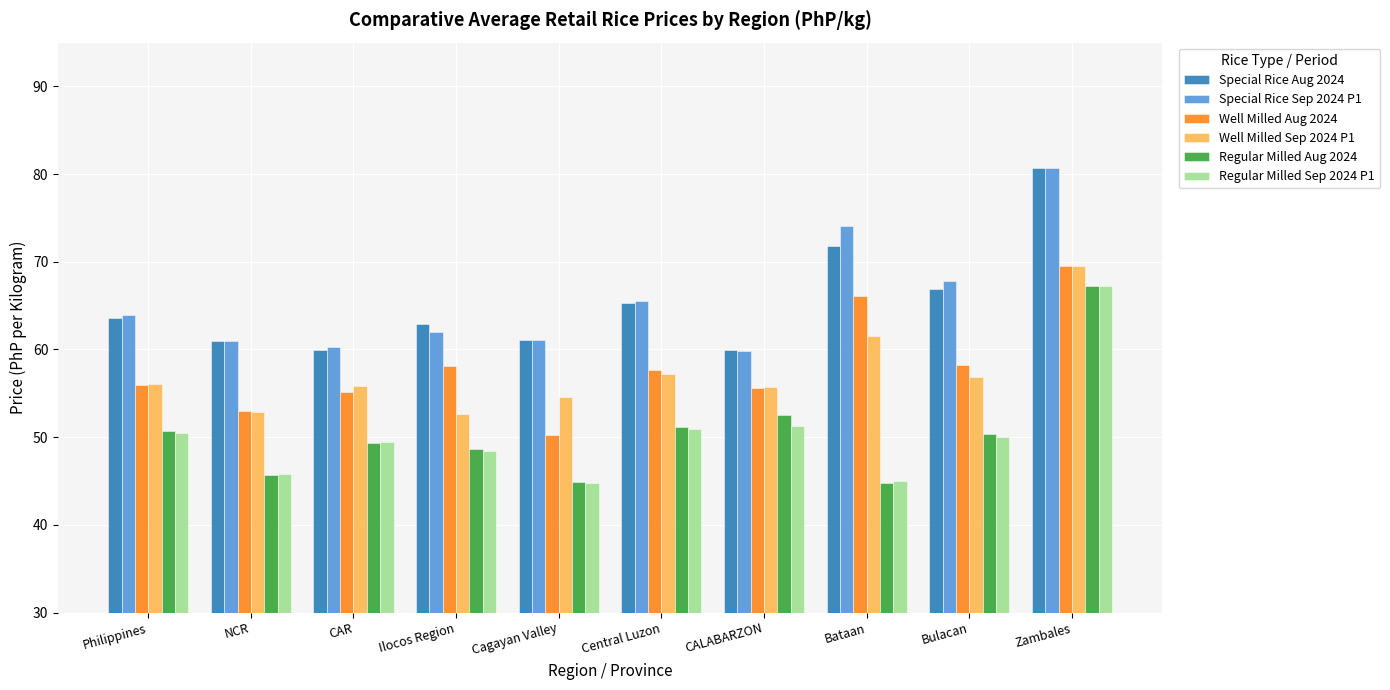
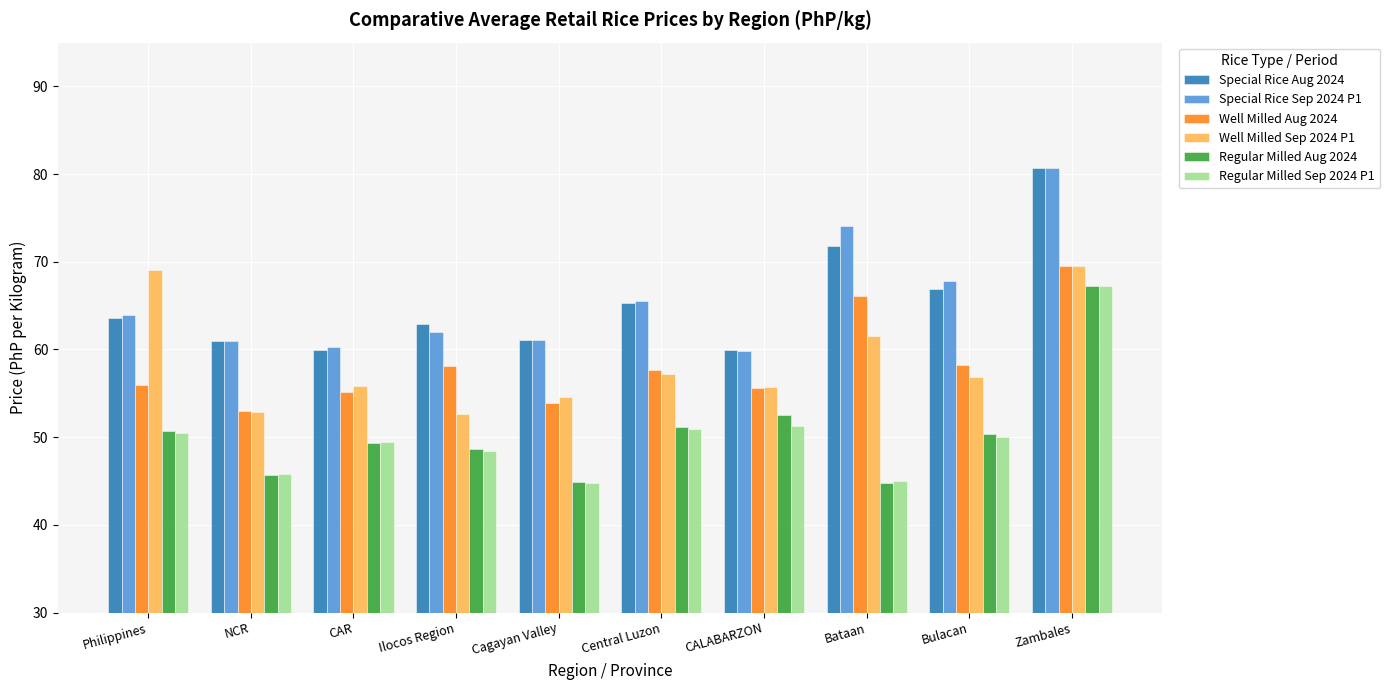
  {
    "Special Rice Aug 2024": {
      "Philippines": 64,
      "NCR": 61,
      "CAR": 60,
      "Ilocos Region": 63,
      "Cagayan Valley": 61,
      "Central Luzon": 65,
      "CALABARZON": 60,
      "Bataan": 72,
      "Bulacan": 67,
      "Zambales": 81
    },
    "Special Rice Sep 2024 P1": {
      "Philippines": 64,
      "NCR": 61,
      "CAR": 60,
      "Ilocos Region": 62,
      "Cagayan Valley": 61,
      "Central Luzon": 66,
      "CALABARZON": 60,
      "Bataan": 74,
      "Bulacan": 68,
      "Zambales": 81
    },
    "Well Milled Aug 2024": {
      "Philippines": 56,
      "NCR": 53,
      "CAR": 55,
      "Ilocos Region": 58,
-     "Cagayan Valley": 50,
+     "Cagayan Valley": 54,
      "Central Luzon": 58,
      "CALABARZON": 56,
      "Bataan": 66,
      "Bulacan": 58,
      "Zambales": 70
    },
    "Well Milled Sep 2024 P1": {
-     "Philippines": 56,
+     "Philippines": 69,
      "NCR": 53,
      "CAR": 56,
      "Ilocos Region": 53,
      "Cagayan Valley": 55,
      "Central Luzon": 57,
      "CALABARZON": 56,
      "Bataan": 62,
      "Bulacan": 57,
      "Zambales": 70
    },
    "Regular Milled Aug 2024": {
      "Philippines": 51,
      "NCR": 46,
      "CAR": 49,
      "Ilocos Region": 49,
      "Cagayan Valley": 45,
      "Central Luzon": 51,
      "CALABARZON": 53,
      "Bataan": 45,
      "Bulacan": 50,
      "Zambales": 67
    },
    "Regular Milled Sep 2024 P1": {
      "Philippines": 51,
      "NCR": 46,
      "CAR": 50,
      "Ilocos Region": 48,
      "Cagayan Valley": 45,
      "Central Luzon": 51,
      "CALABARZON": 51,
      "Bataan": 45,
      "Bulacan": 50,
      "Zambales": 67
    }
  }
